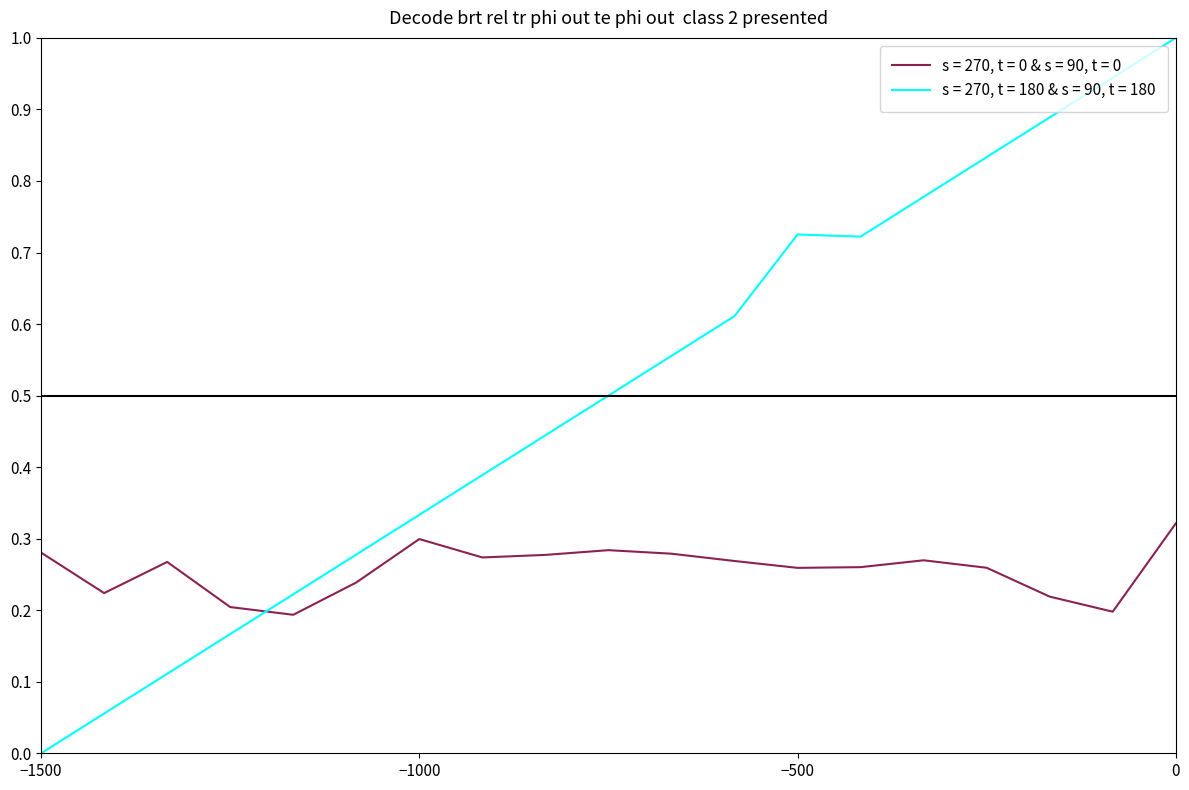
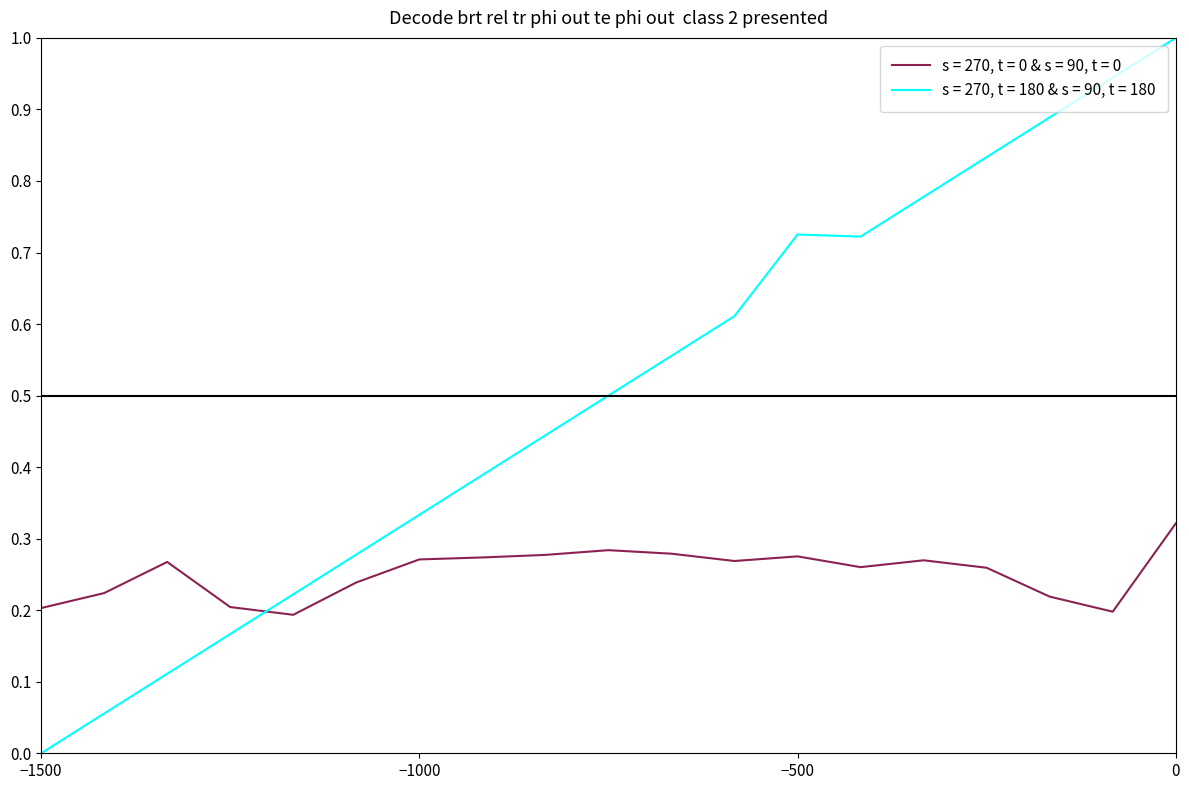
  {
    "s = 270, t = 0 & s = 90, t = 0": {
-     "−1500": 0.28,
-     "−1000": 0.30,
-     "−500": 0.26,
+     "−1500": 0.20,
+     "−1000": 0.27,
+     "−500": 0.28,
      "0": 0.32
    },
    "s = 270, t = 180 & s = 90, t = 180": {
      "−1500": 0.00,
      "−1000": 0.33,
      "−500": 0.73,
      "0": 1.00
    }
  }
